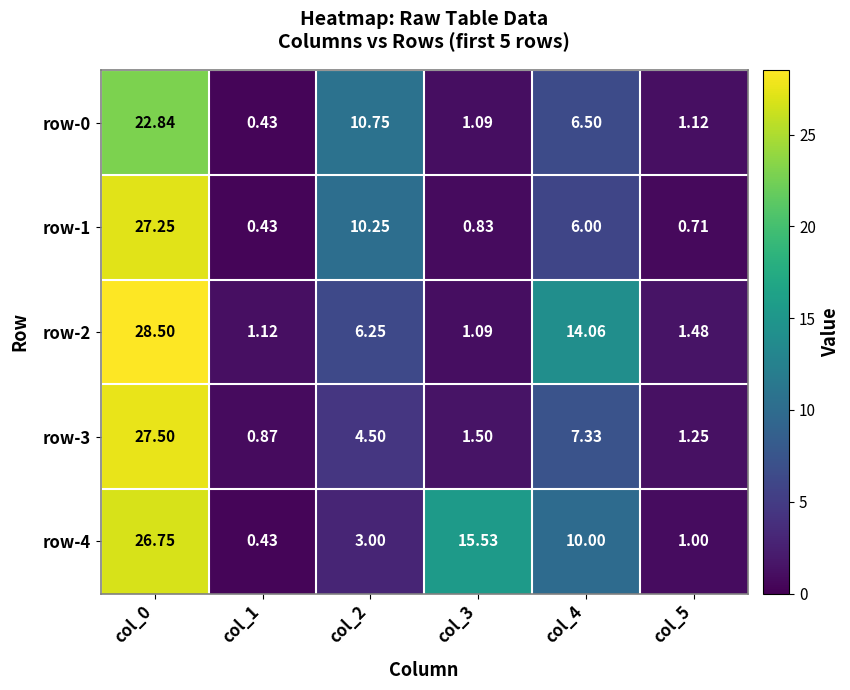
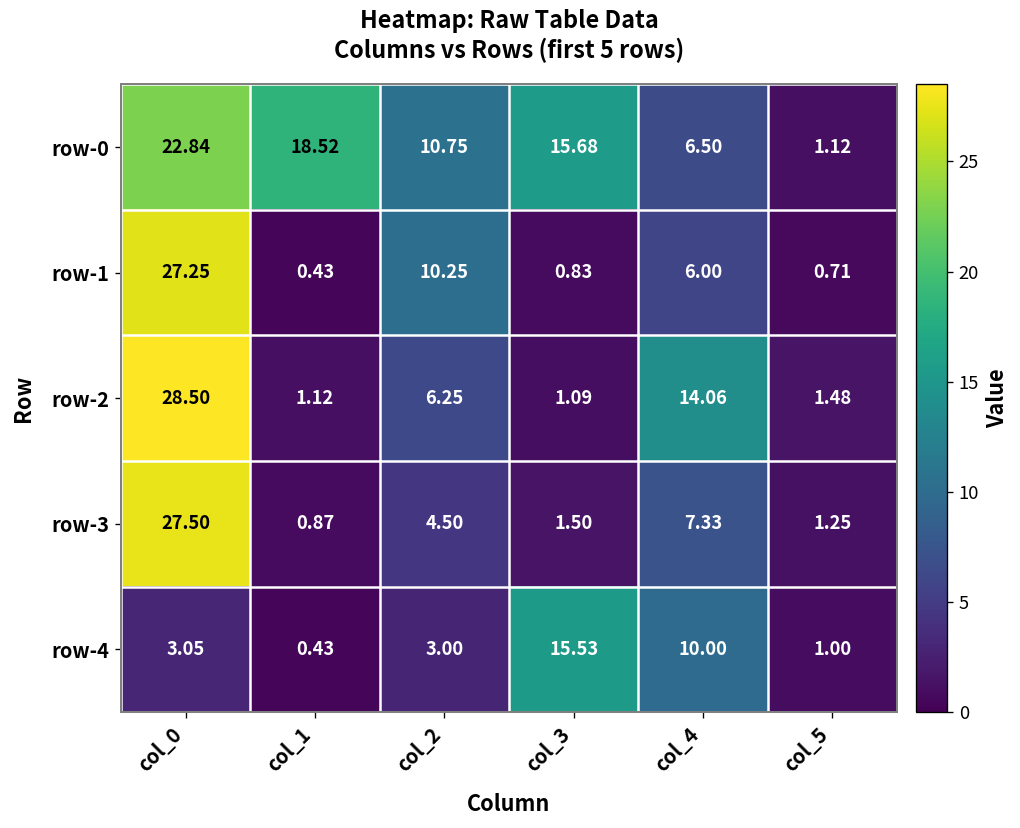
  {
    "row-0": {
      "col_0": 22.84,
-     "col_1": 0.43,
+     "col_1": 18.52,
      "col_2": 10.75,
-     "col_3": 1.09,
+     "col_3": 15.68,
      "col_4": 6.50,
      "col_5": 1.12
    },
    "row-1": {
      "col_0": 27.25,
      "col_1": 0.43,
      "col_2": 10.25,
      "col_3": 0.83,
      "col_4": 6.00,
      "col_5": 0.71
    },
    "row-2": {
      "col_0": 28.50,
      "col_1": 1.12,
      "col_2": 6.25,
      "col_3": 1.09,
      "col_4": 14.06,
      "col_5": 1.48
    },
    "row-3": {
      "col_0": 27.50,
      "col_1": 0.87,
      "col_2": 4.50,
      "col_3": 1.50,
      "col_4": 7.33,
      "col_5": 1.25
    },
    "row-4": {
-     "col_0": 26.75,
+     "col_0": 3.05,
      "col_1": 0.43,
      "col_2": 3.00,
      "col_3": 15.53,
      "col_4": 10.00,
      "col_5": 1.00
    }
  }
